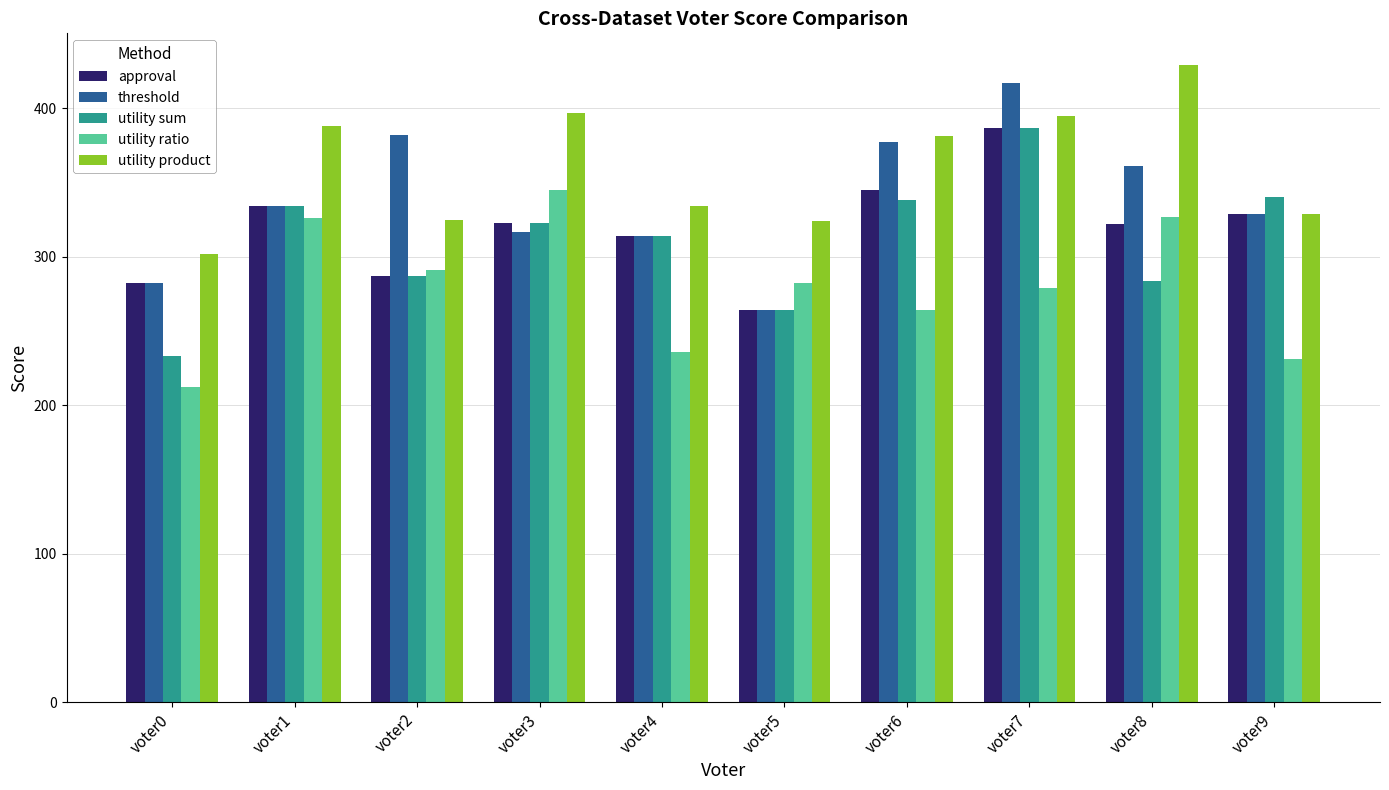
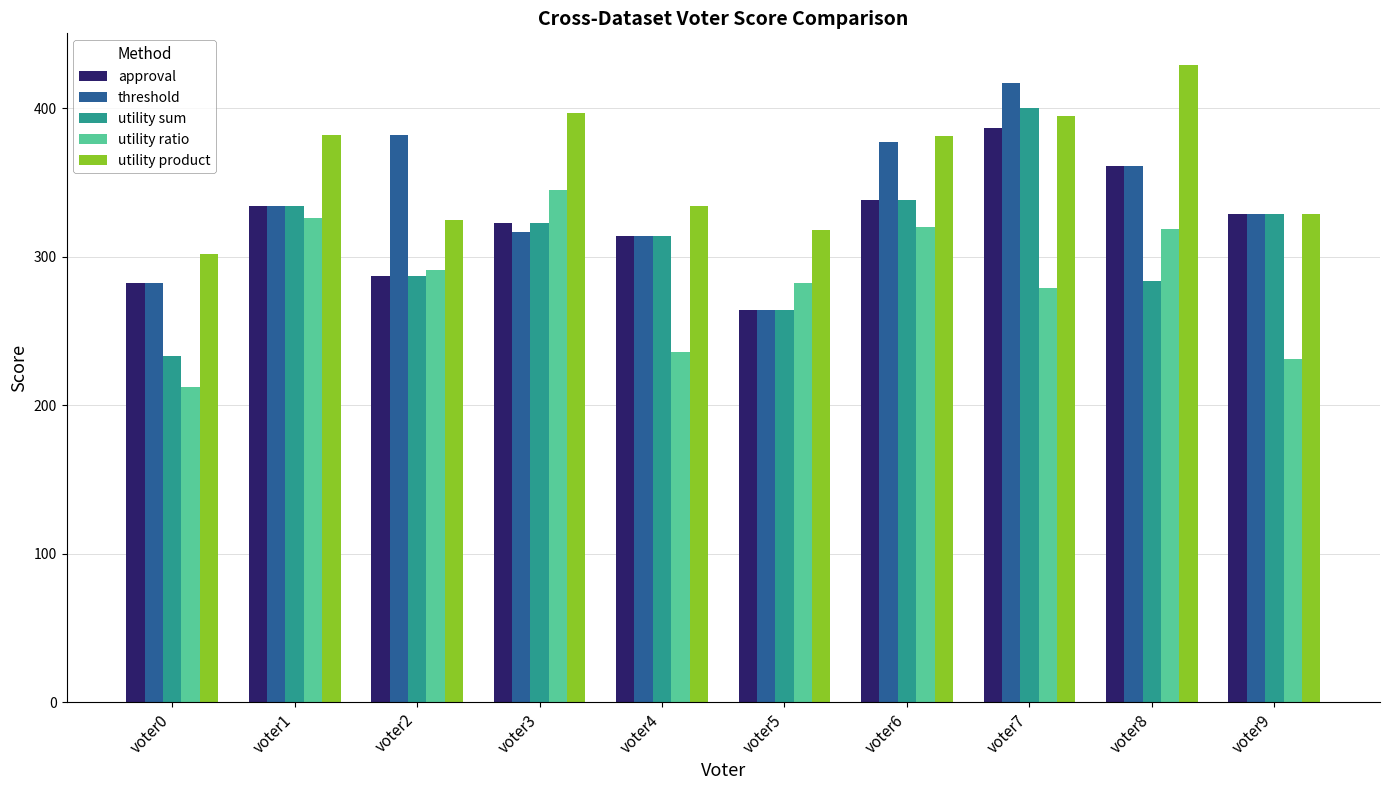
  {
    "approval": {
      "voter0": 282,
      "voter1": 334,
      "voter2": 287,
      "voter3": 323,
      "voter4": 314,
      "voter5": 264,
-     "voter6": 345,
+     "voter6": 338,
      "voter7": 387,
-     "voter8": 322,
+     "voter8": 361,
      "voter9": 329
    },
    "threshold": {
      "voter0": 282,
      "voter1": 334,
      "voter2": 382,
      "voter3": 317,
      "voter4": 314,
      "voter5": 264,
      "voter6": 377,
      "voter7": 417,
      "voter8": 361,
      "voter9": 329
    },
    "utility sum": {
      "voter0": 233,
      "voter1": 334,
      "voter2": 287,
      "voter3": 323,
      "voter4": 314,
      "voter5": 264,
      "voter6": 338,
-     "voter7": 387,
+     "voter7": 400,
      "voter8": 284,
-     "voter9": 340
+     "voter9": 329
    },
    "utility ratio": {
      "voter0": 212,
      "voter1": 326,
      "voter2": 291,
      "voter3": 345,
      "voter4": 236,
      "voter5": 282,
-     "voter6": 264,
+     "voter6": 320,
      "voter7": 279,
-     "voter8": 327,
+     "voter8": 319,
      "voter9": 231
    },
    "utility product": {
      "voter0": 302,
-     "voter1": 388,
+     "voter1": 382,
      "voter2": 325,
      "voter3": 397,
      "voter4": 334,
-     "voter5": 324,
+     "voter5": 318,
      "voter6": 381,
      "voter7": 395,
      "voter8": 429,
      "voter9": 329
    }
  }
